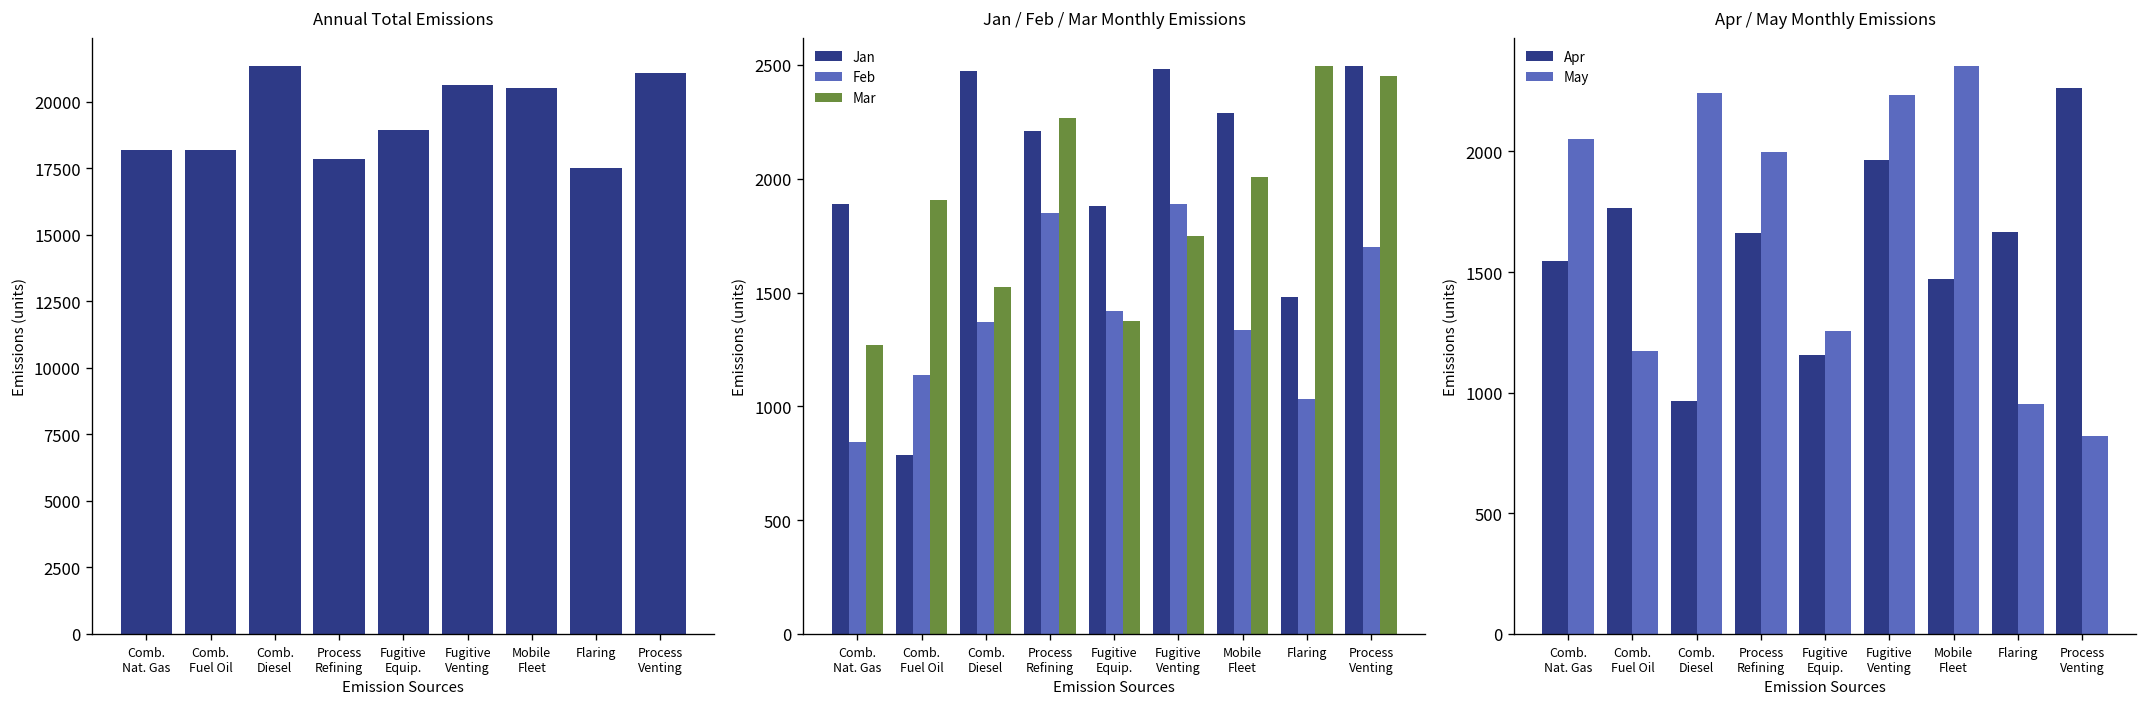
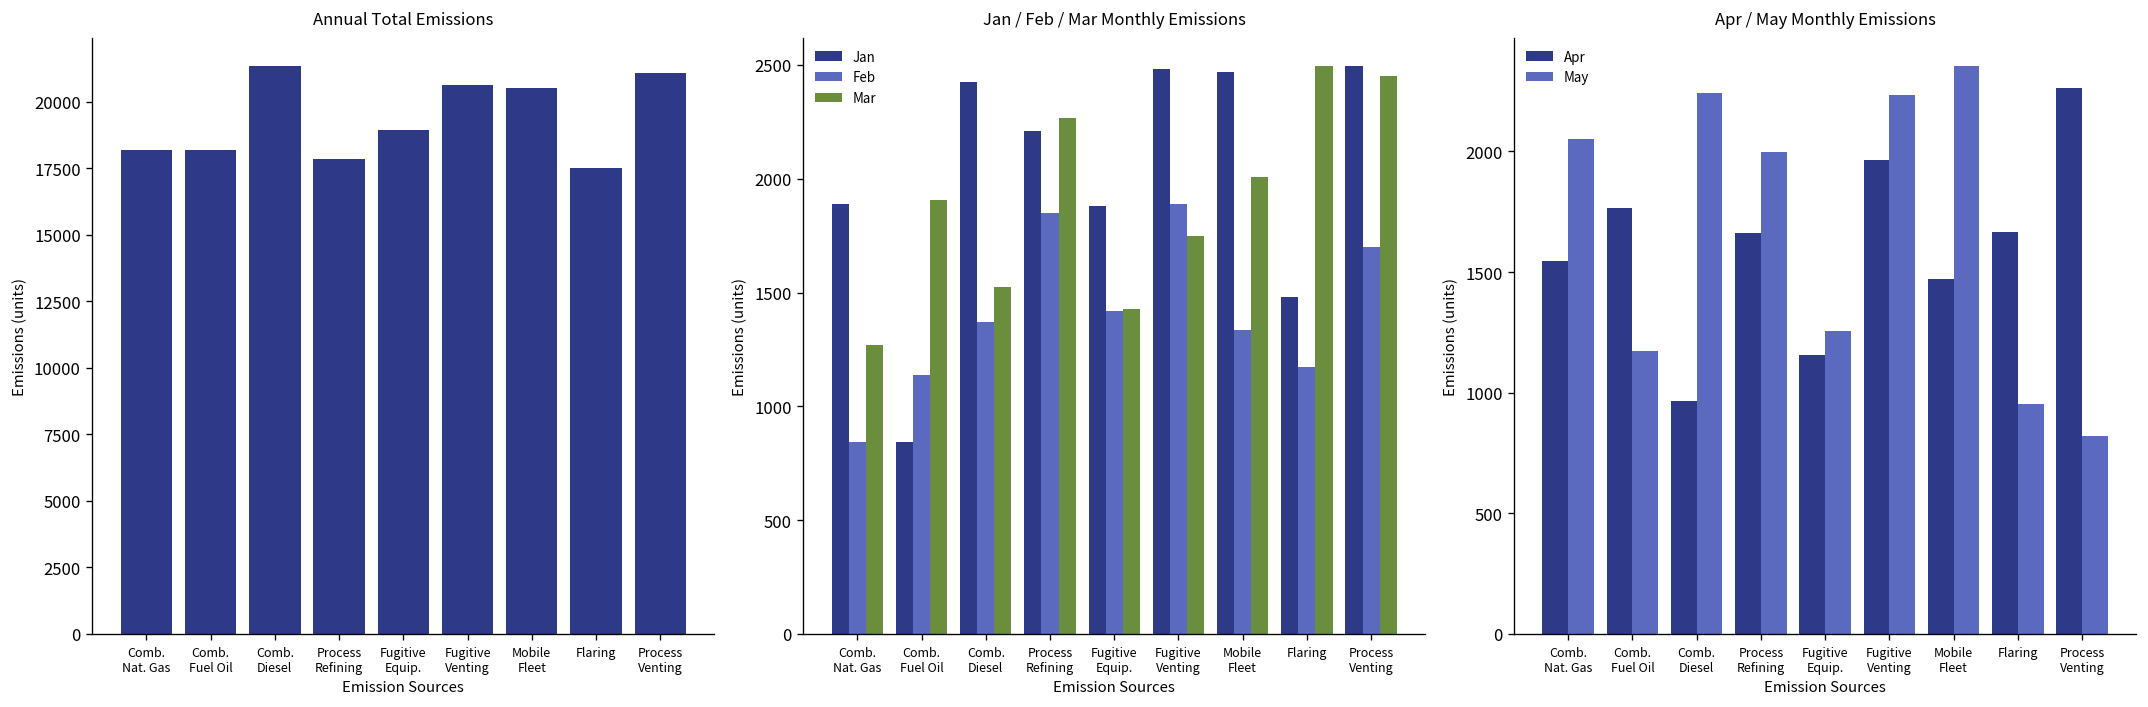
  {
    "Annual Total Emissions": {
      "Comb. Nat. Gas": 18200,
      "Comb. Fuel Oil": 18200,
      "Comb. Diesel": 21300,
      "Process Refining": 17800,
      "Fugitive Equip.": 18900,
      "Fugitive Venting": 20600,
      "Mobile Fleet": 20500,
      "Flaring": 17500,
      "Process Venting": 21100
    },
    "Jan / Feb / Mar Monthly Emissions": {
      "Jan": {
        "Comb. Nat. Gas": 1890,
-       "Comb. Fuel Oil": 790,
-       "Comb. Diesel": 2470,
+       "Comb. Fuel Oil": 850,
+       "Comb. Diesel": 2430,
        "Process Refining": 2210,
        "Fugitive Equip.": 1880,
        "Fugitive Venting": 2480,
-       "Mobile Fleet": 2290,
+       "Mobile Fleet": 2470,
        "Flaring": 1480,
        "Process Venting": 2490
      },
      "Feb": {
        "Comb. Nat. Gas": 840,
        "Comb. Fuel Oil": 1140,
        "Comb. Diesel": 1370,
        "Process Refining": 1850,
        "Fugitive Equip.": 1420,
        "Fugitive Venting": 1890,
        "Mobile Fleet": 1330,
-       "Flaring": 1030,
+       "Flaring": 1170,
        "Process Venting": 1700
      },
      "Mar": {
        "Comb. Nat. Gas": 1270,
        "Comb. Fuel Oil": 1900,
        "Comb. Diesel": 1530,
        "Process Refining": 2260,
-       "Fugitive Equip.": 1370,
+       "Fugitive Equip.": 1430,
        "Fugitive Venting": 1750,
        "Mobile Fleet": 2010,
        "Flaring": 2500,
        "Process Venting": 2450
      }
    },
    "Apr / May Monthly Emissions": {
      "Apr": {
        "Comb. Nat. Gas": 1540,
        "Comb. Fuel Oil": 1770,
        "Comb. Diesel": 960,
        "Process Refining": 1660,
        "Fugitive Equip.": 1160,
        "Fugitive Venting": 1960,
        "Mobile Fleet": 1470,
        "Flaring": 1670,
        "Process Venting": 2260
      },
      "May": {
        "Comb. Nat. Gas": 2050,
        "Comb. Fuel Oil": 1170,
        "Comb. Diesel": 2240,
        "Process Refining": 2000,
        "Fugitive Equip.": 1250,
        "Fugitive Venting": 2230,
        "Mobile Fleet": 2350,
        "Flaring": 950,
        "Process Venting": 820
      }
    }
  }
